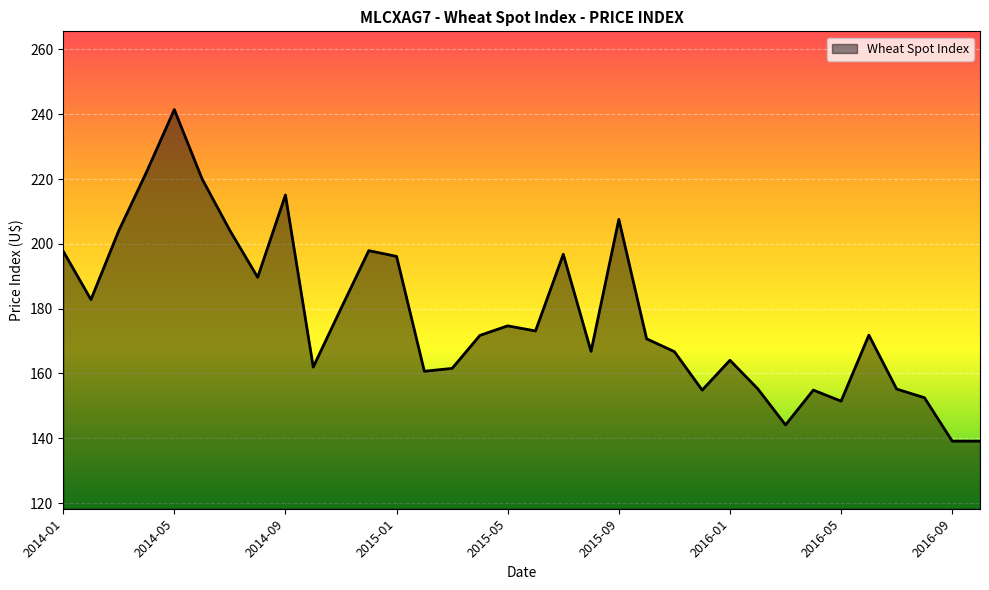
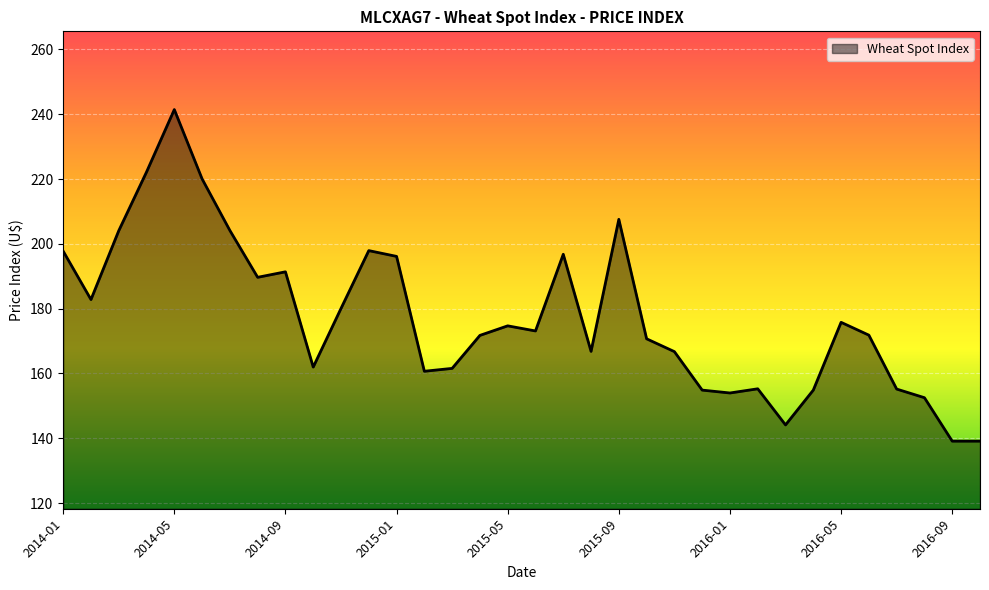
  {
    "2014-01": 198,
    "2014-05": 241,
-   "2014-09": 215,
+   "2014-09": 191,
    "2015-01": 196,
    "2015-05": 175,
    "2015-09": 208,
-   "2016-01": 164,
-   "2016-05": 151,
+   "2016-01": 154,
+   "2016-05": 176,
    "2016-09": 139
  }
